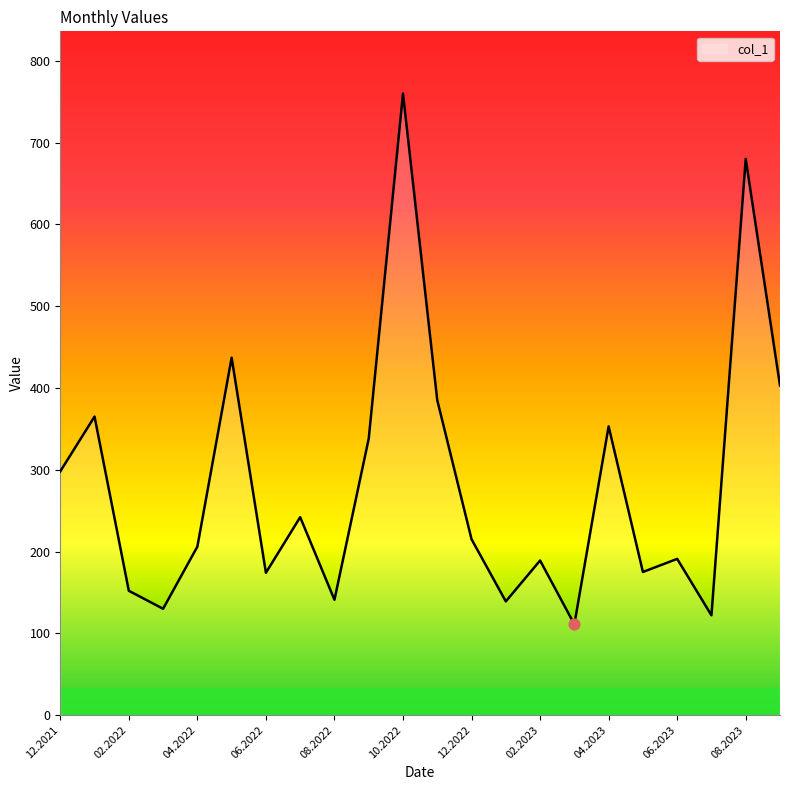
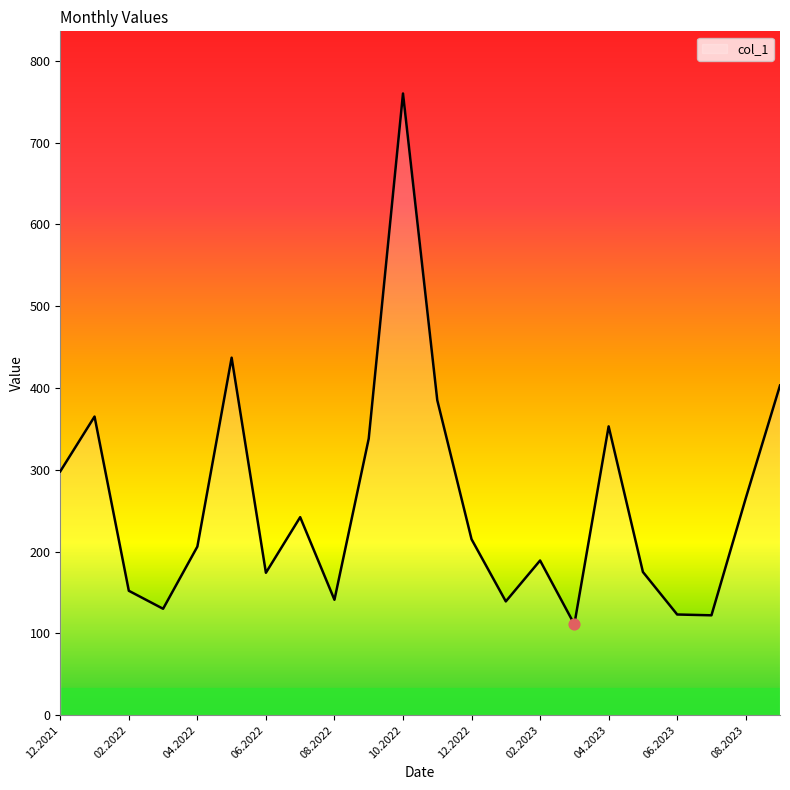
  {
    "col_1": {
      "12.2021": 300,
      "02.2022": 150,
      "04.2022": 210,
      "06.2022": 170,
      "08.2022": 140,
      "10.2022": 760,
      "12.2022": 220,
      "02.2023": 190,
      "04.2023": 350,
-     "06.2023": 190,
-     "08.2023": 680
+     "06.2023": 120,
+     "08.2023": 270
    }
  }
